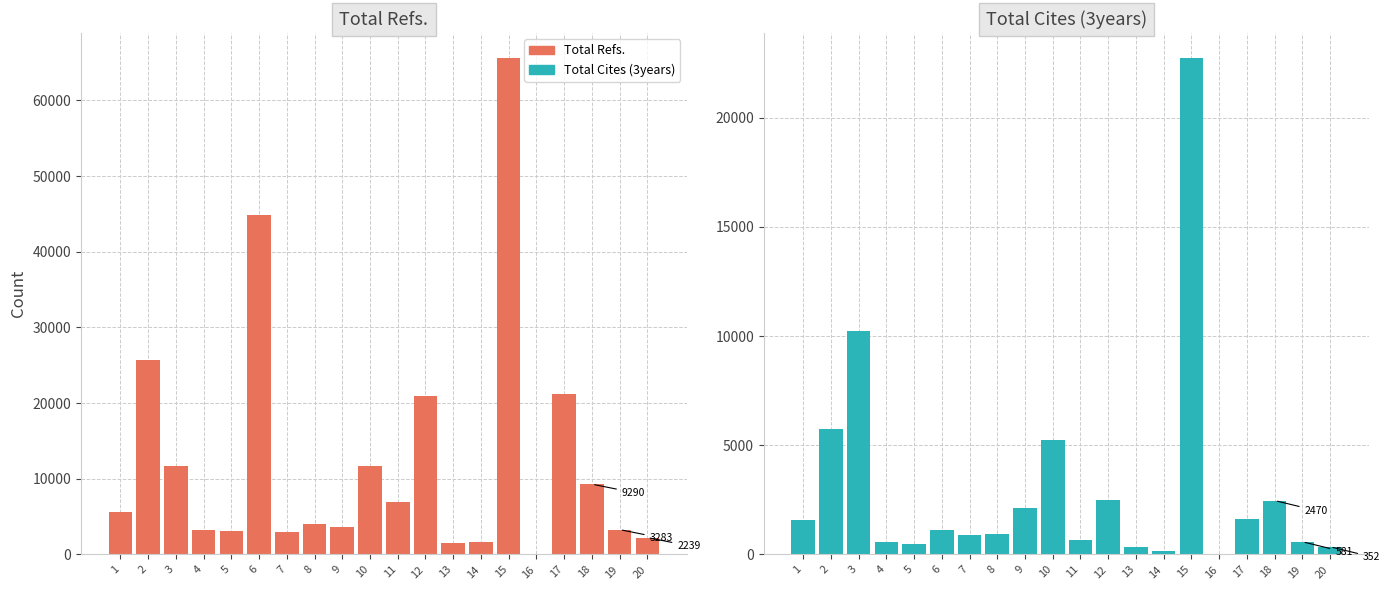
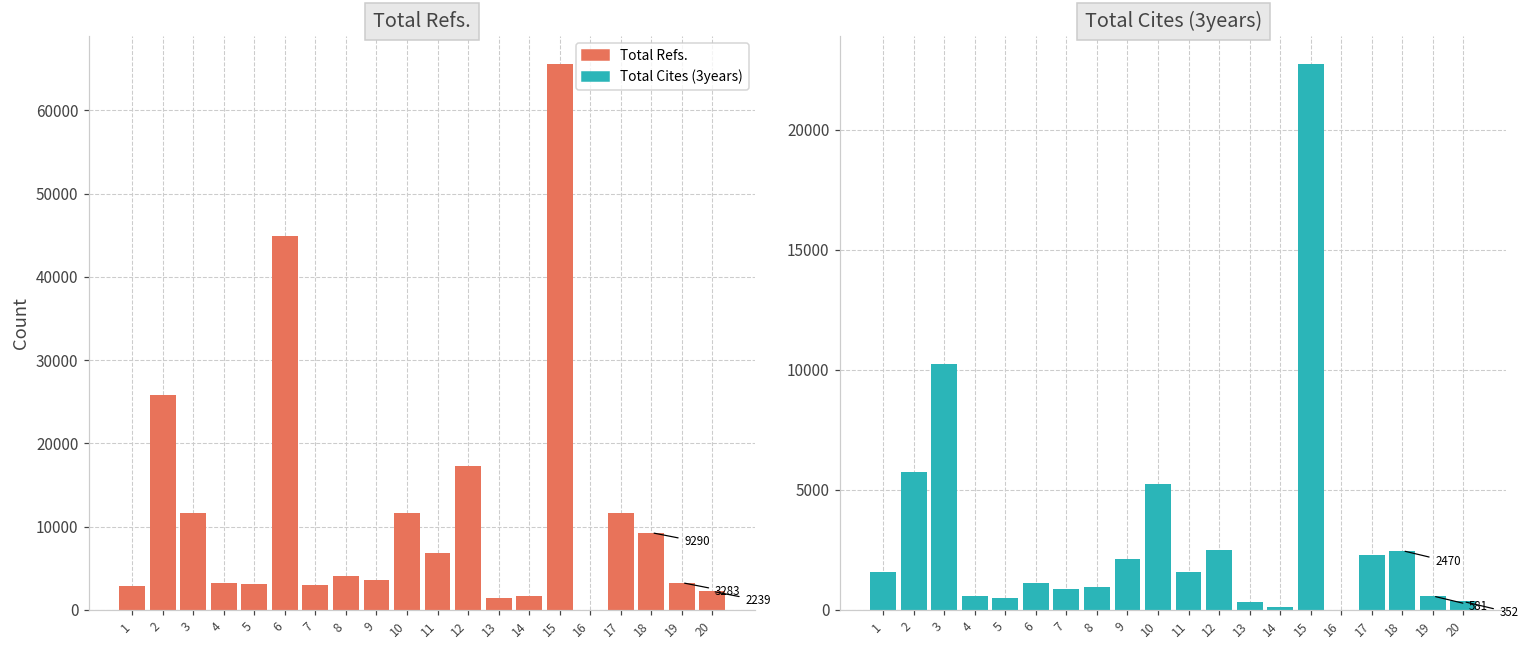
  {
    "Total Refs.": {
-     "1": 6000,
+     "1": 3000,
      "2": 26000,
      "3": 12000,
      "4": 3000,
      "5": 3000,
      "6": 45000,
      "7": 3000,
      "8": 4000,
      "9": 4000,
      "10": 12000,
      "11": 7000,
-     "12": 21000,
+     "12": 17000,
      "13": 1000,
      "14": 2000,
      "15": 66000,
      "16": 0,
-     "17": 21000
+     "17": 12000
    },
    "Total Cites (3years)": {
      "1": 1600,
      "2": 5800,
      "3": 10200,
      "4": 600,
      "5": 500,
      "6": 1100,
      "7": 900,
      "8": 1000,
      "9": 2100,
      "10": 5300,
-     "11": 700,
+     "11": 1600,
      "12": 2500,
      "13": 300,
      "14": 100,
      "15": 22700,
-     "17": 1600
+     "17": 2300
    }
  }
